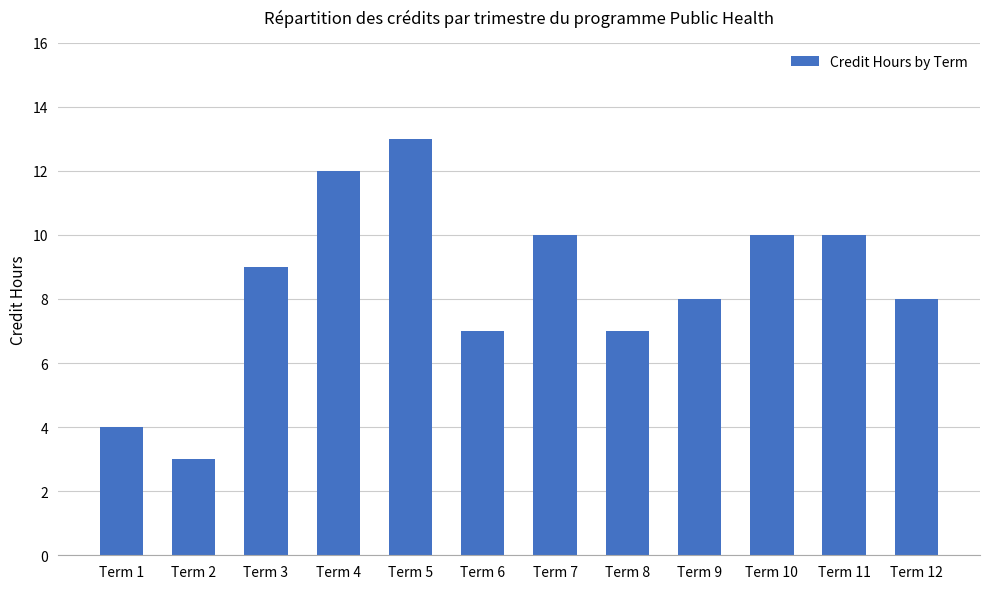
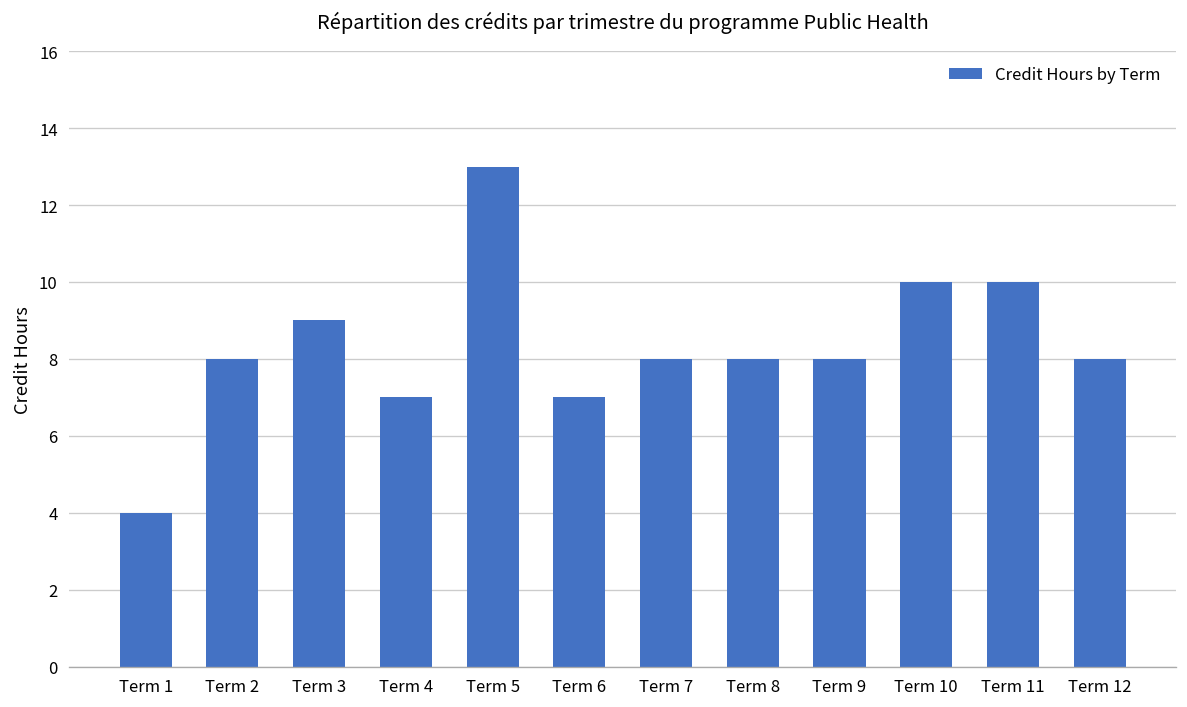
  {
    "Term 1": 4,
-   "Term 2": 3,
+   "Term 2": 8,
    "Term 3": 9,
-   "Term 4": 12,
+   "Term 4": 7,
    "Term 5": 13,
    "Term 6": 7,
-   "Term 7": 10,
-   "Term 8": 7,
+   "Term 7": 8,
+   "Term 8": 8,
    "Term 9": 8,
    "Term 10": 10,
    "Term 11": 10,
    "Term 12": 8
  }
